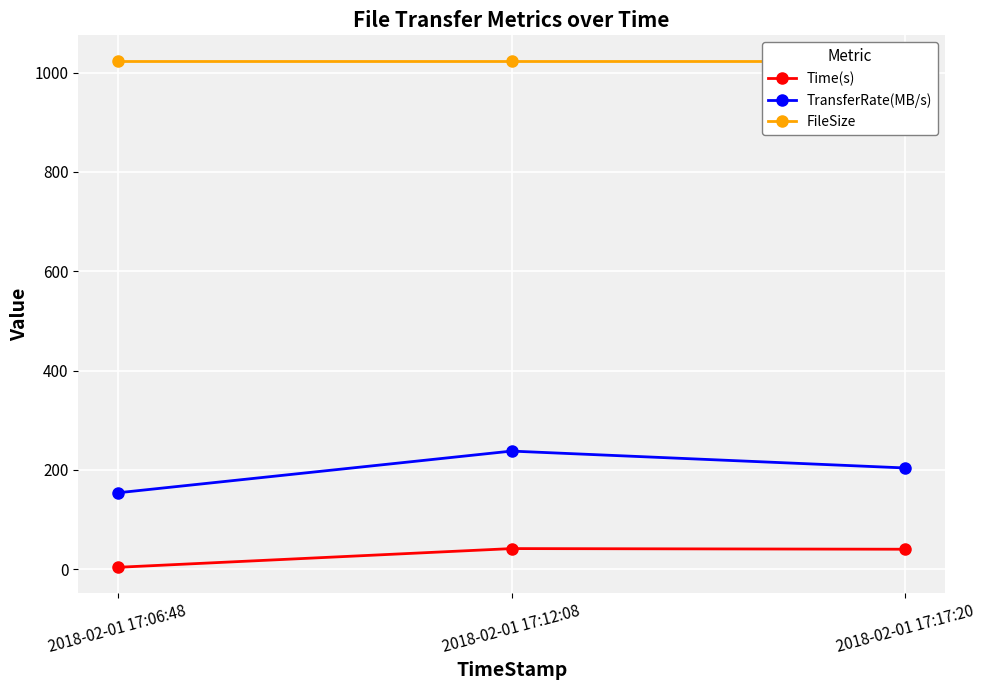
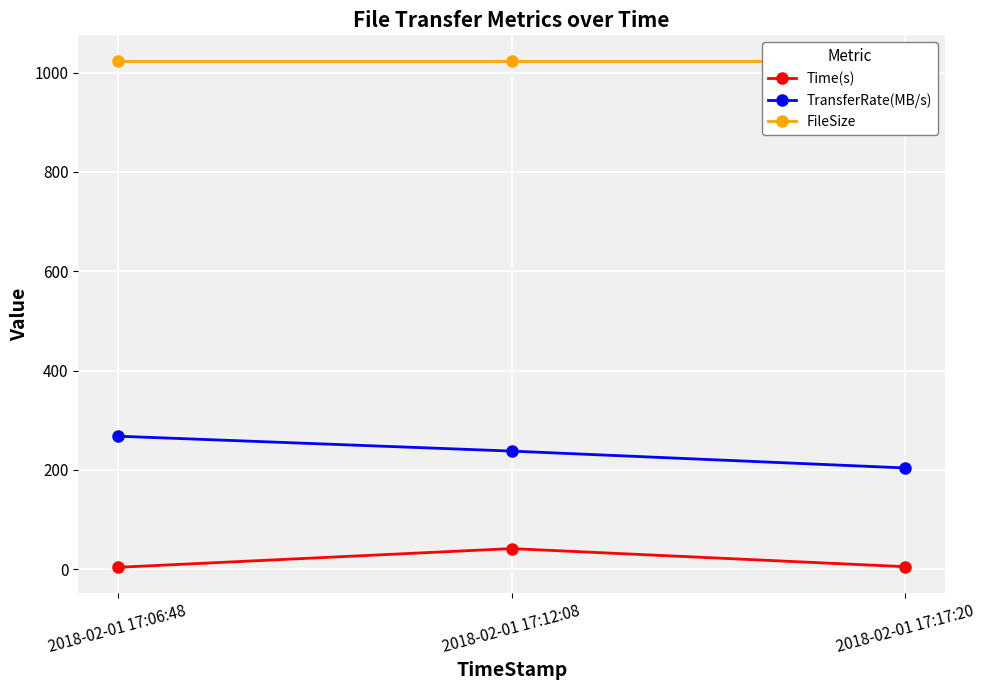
  {
    "Time(s)": {
      "2018-02-01 17:06:48": 0,
      "2018-02-01 17:12:08": 40,
-     "2018-02-01 17:17:20": 40
+     "2018-02-01 17:17:20": 10
    },
    "TransferRate(MB/s)": {
-     "2018-02-01 17:06:48": 150,
+     "2018-02-01 17:06:48": 270,
      "2018-02-01 17:12:08": 240,
      "2018-02-01 17:17:20": 200
    },
    "FileSize": {
      "2018-02-01 17:06:48": 1020,
      "2018-02-01 17:12:08": 1020
    }
  }
